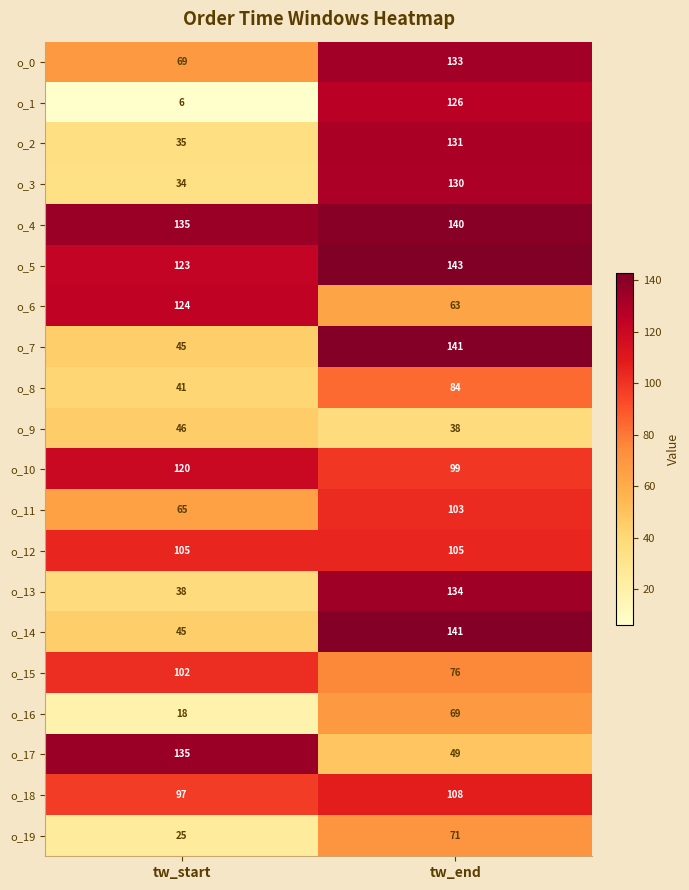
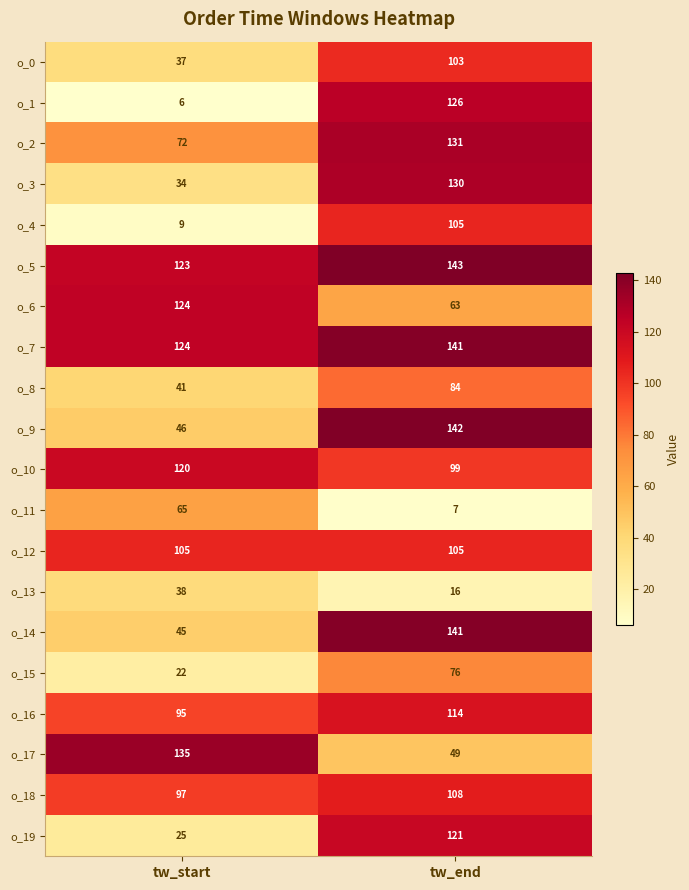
  {
    "o_0": {
-     "tw_start": 69,
-     "tw_end": 133
+     "tw_start": 37,
+     "tw_end": 103
    },
    "o_1": {
      "tw_start": 6,
      "tw_end": 126
    },
    "o_2": {
-     "tw_start": 35,
+     "tw_start": 72,
      "tw_end": 131
    },
    "o_3": {
      "tw_start": 34,
      "tw_end": 130
    },
    "o_4": {
-     "tw_start": 135,
-     "tw_end": 140
+     "tw_start": 9,
+     "tw_end": 105
    },
    "o_5": {
      "tw_start": 123,
      "tw_end": 143
    },
    "o_6": {
      "tw_start": 124,
      "tw_end": 63
    },
    "o_7": {
-     "tw_start": 45,
+     "tw_start": 124,
      "tw_end": 141
    },
    "o_8": {
      "tw_start": 41,
      "tw_end": 84
    },
    "o_9": {
      "tw_start": 46,
-     "tw_end": 38
+     "tw_end": 142
    },
    "o_10": {
      "tw_start": 120,
      "tw_end": 99
    },
    "o_11": {
      "tw_start": 65,
-     "tw_end": 103
+     "tw_end": 7
    },
    "o_12": {
      "tw_start": 105,
      "tw_end": 105
    },
    "o_13": {
      "tw_start": 38,
-     "tw_end": 134
+     "tw_end": 16
    },
    "o_14": {
      "tw_start": 45,
      "tw_end": 141
    },
    "o_15": {
-     "tw_start": 102,
+     "tw_start": 22,
      "tw_end": 76
    },
    "o_16": {
-     "tw_start": 18,
-     "tw_end": 69
+     "tw_start": 95,
+     "tw_end": 114
    },
    "o_17": {
      "tw_start": 135,
      "tw_end": 49
    },
    "o_18": {
      "tw_start": 97,
      "tw_end": 108
    },
    "o_19": {
      "tw_start": 25,
-     "tw_end": 71
+     "tw_end": 121
    }
  }
